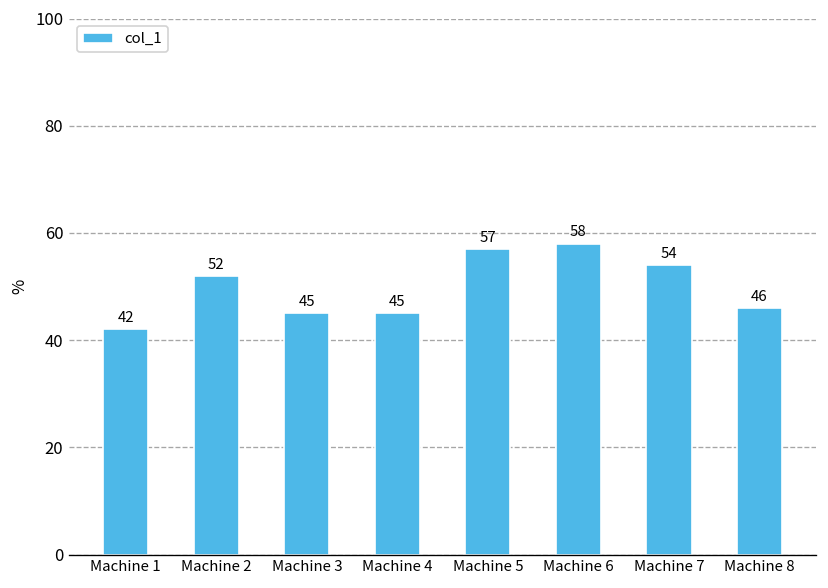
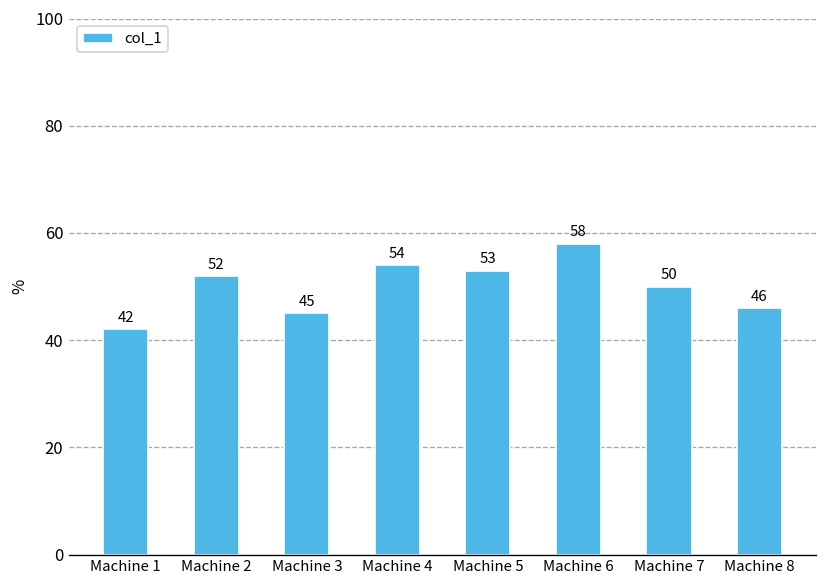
  {
    "Machine 1": 42,
    "Machine 2": 52,
    "Machine 3": 45,
-   "Machine 4": 45,
-   "Machine 5": 57,
+   "Machine 4": 54,
+   "Machine 5": 53,
    "Machine 6": 58,
-   "Machine 7": 54,
+   "Machine 7": 50,
    "Machine 8": 46
  }
